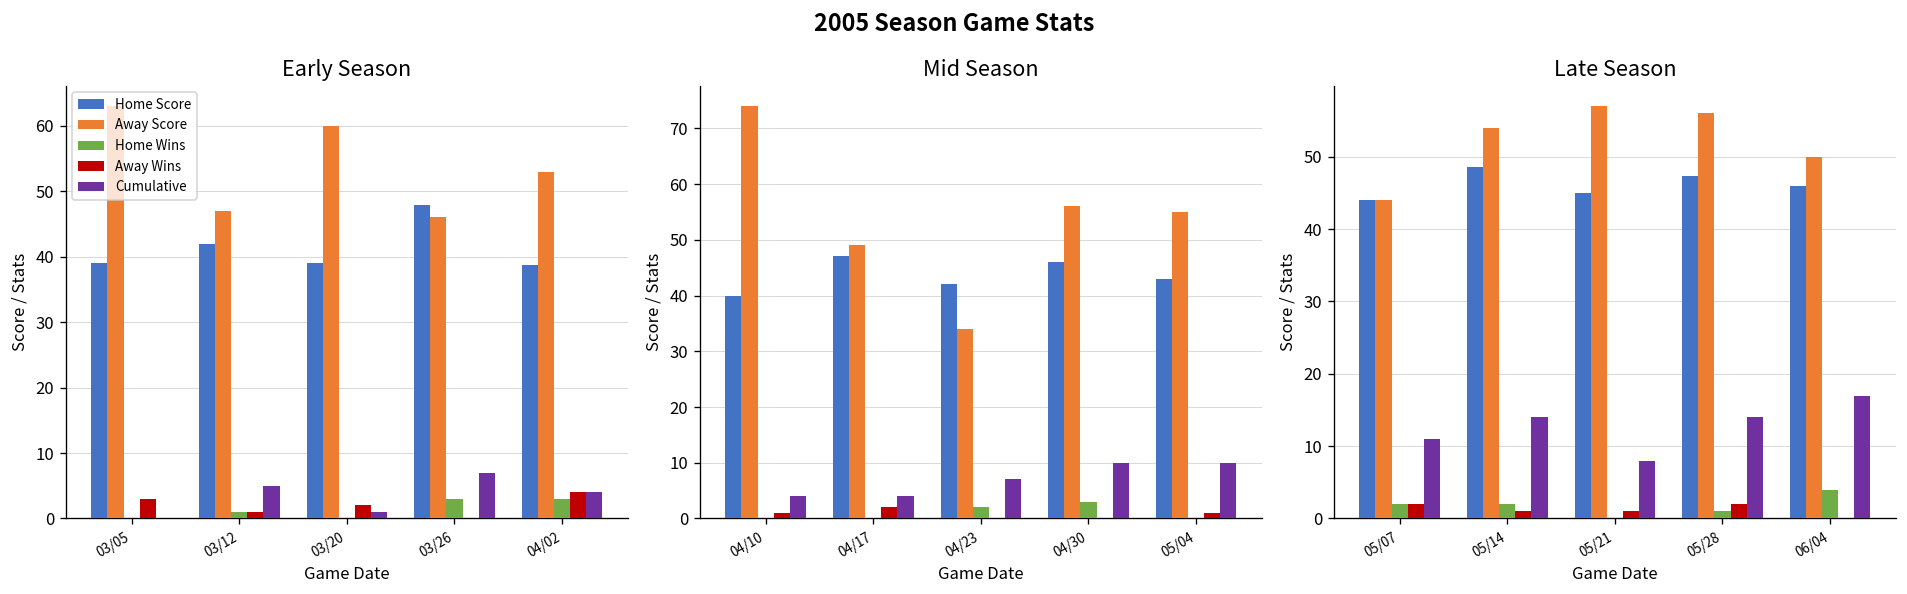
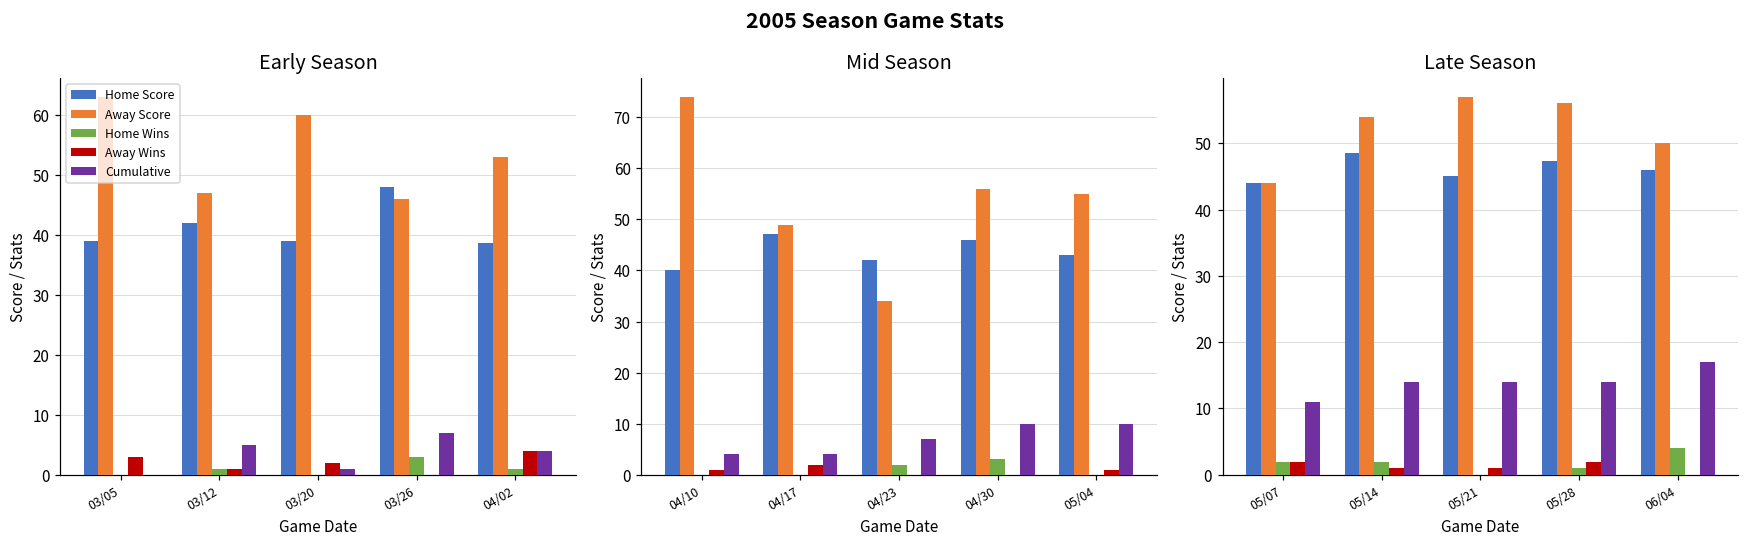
  {
    "Early Season": {
      "Home Score": {
        "03/05": 39,
        "03/12": 42,
        "03/20": 39,
        "03/26": 48,
        "04/02": 39
      },
      "Away Score": {
        "03/12": 47,
        "03/20": 60,
        "03/26": 46,
        "04/02": 53
      },
      "Home Wins": {
        "03/05": 0,
        "03/12": 1,
        "03/20": 0,
        "03/26": 3,
-       "04/02": 3
+       "04/02": 1
      },
      "Away Wins": {
        "03/05": 3,
        "03/12": 1,
        "03/20": 2,
        "03/26": 0,
        "04/02": 4
      },
      "Cumulative": {
        "03/05": 0,
        "03/12": 5,
        "03/20": 1,
        "03/26": 7,
        "04/02": 4
      }
    },
    "Mid Season": {
      "Home Score": {
        "04/10": 40,
        "04/17": 47,
        "04/23": 42,
        "04/30": 46,
        "05/04": 43
      },
      "Away Score": {
        "04/10": 74,
        "04/17": 49,
        "04/23": 34,
        "04/30": 56,
        "05/04": 55
      },
      "Home Wins": {
        "04/10": 0,
        "04/17": 0,
        "04/23": 2,
        "04/30": 3,
        "05/04": 0
      },
      "Away Wins": {
        "04/10": 1,
        "04/17": 2,
        "04/23": 0,
        "04/30": 0,
        "05/04": 1
      },
      "Cumulative": {
        "04/10": 4,
        "04/17": 4,
        "04/23": 7,
        "04/30": 10,
        "05/04": 10
      }
    },
    "Late Season": {
      "Home Score": {
        "05/07": 44,
        "05/14": 49,
        "05/21": 45,
        "05/28": 47,
        "06/04": 46
      },
      "Away Score": {
        "05/07": 44,
        "05/14": 54,
        "05/21": 57,
        "05/28": 56,
        "06/04": 50
      },
      "Home Wins": {
        "05/07": 2,
        "05/14": 2,
        "05/21": 0,
        "05/28": 1,
        "06/04": 4
      },
      "Away Wins": {
        "05/07": 2,
        "05/14": 1,
        "05/21": 1,
        "05/28": 2,
        "06/04": 0
      },
      "Cumulative": {
        "05/07": 11,
        "05/14": 14,
-       "05/21": 8,
+       "05/21": 14,
        "05/28": 14,
        "06/04": 17
      }
    }
  }
